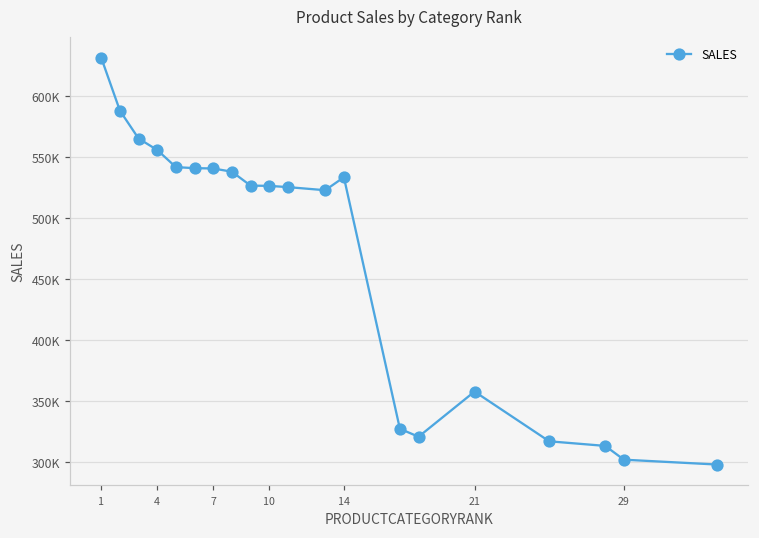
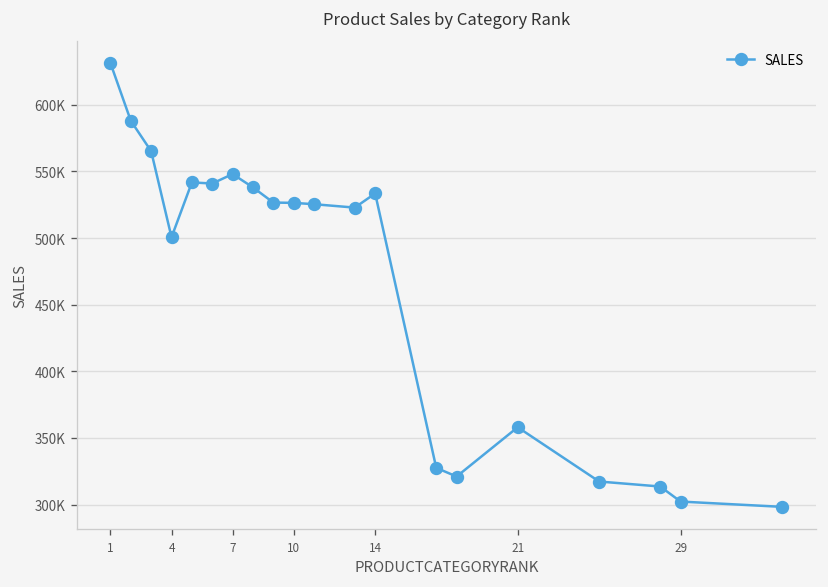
  {
    "1": 631000,
-   "4": 556000,
-   "7": 541000,
+   "4": 501000,
+   "7": 548000,
    "10": 526000,
    "14": 534000,
    "21": 358000,
    "29": 302000
  }
